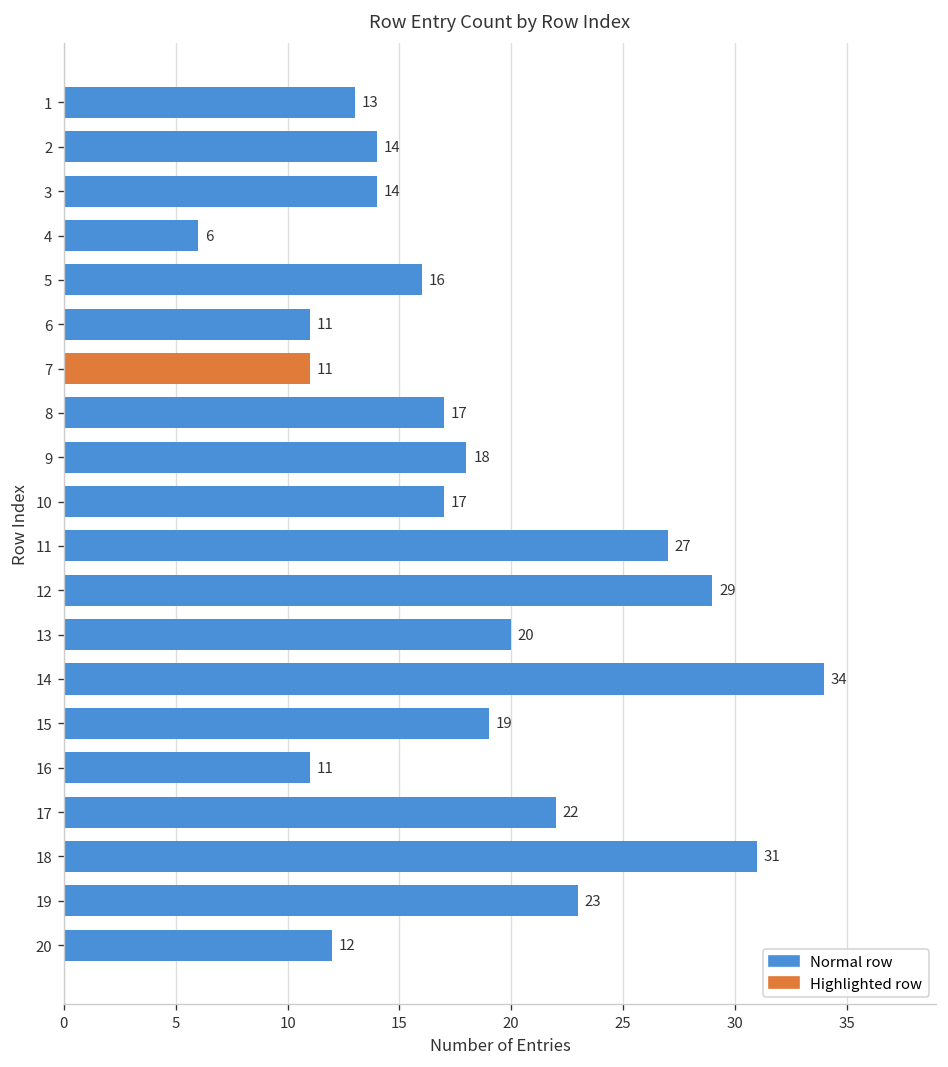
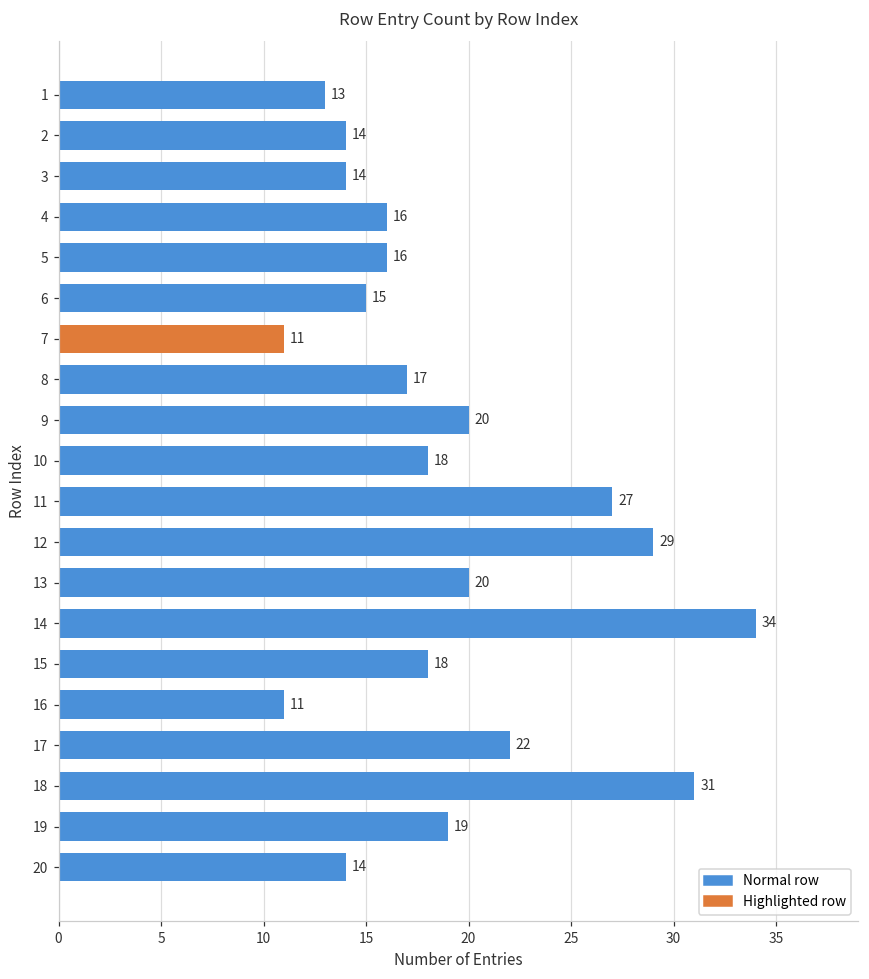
  {
    "1": 13,
    "2": 14,
    "3": 14,
-   "4": 6,
+   "4": 16,
    "5": 16,
-   "6": 11,
+   "6": 15,
    "7": 11,
    "8": 17,
-   "9": 18,
-   "10": 17,
+   "9": 20,
+   "10": 18,
    "11": 27,
    "12": 29,
    "13": 20,
    "14": 34,
-   "15": 19,
+   "15": 18,
    "16": 11,
    "17": 22,
    "18": 31,
-   "19": 23,
-   "20": 12
+   "19": 19,
+   "20": 14
  }
